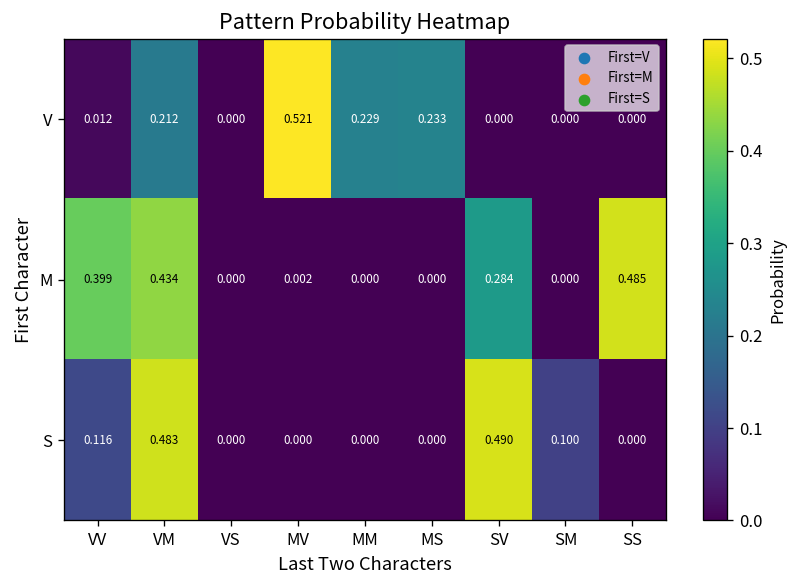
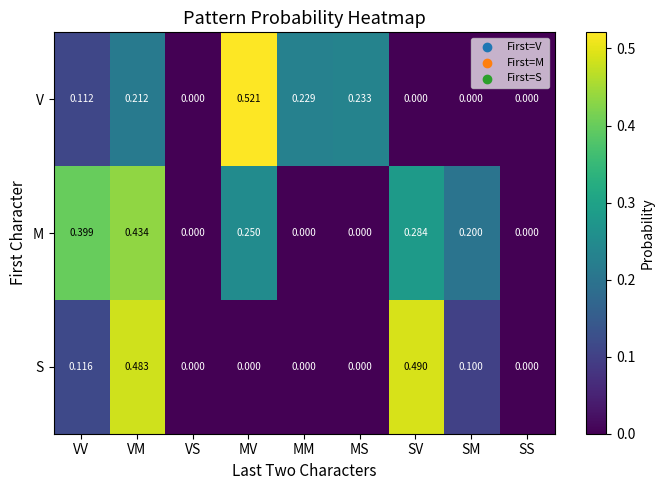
  {
    "V": {
-     "VV": 0.012,
+     "VV": 0.112,
      "VM": 0.212,
      "VS": 0.000,
      "MV": 0.521,
      "MM": 0.229,
      "MS": 0.233,
      "SV": 0.000,
      "SM": 0.000,
      "SS": 0.000
    },
    "M": {
      "VV": 0.399,
      "VM": 0.434,
      "VS": 0.000,
-     "MV": 0.002,
+     "MV": 0.250,
      "MM": 0.000,
      "MS": 0.000,
      "SV": 0.284,
-     "SM": 0.000,
-     "SS": 0.485
+     "SM": 0.200,
+     "SS": 0.000
    },
    "S": {
      "VV": 0.116,
      "VM": 0.483,
      "VS": 0.000,
      "MV": 0.000,
      "MM": 0.000,
      "MS": 0.000,
      "SV": 0.490,
      "SM": 0.100,
      "SS": 0.000
    }
  }
